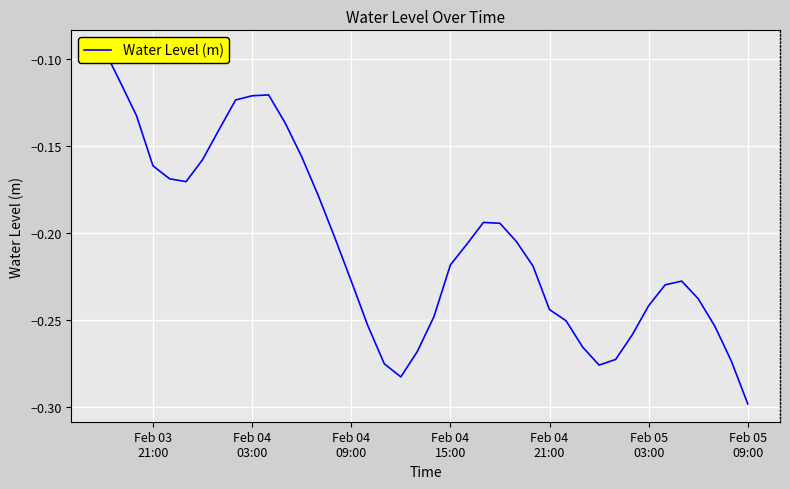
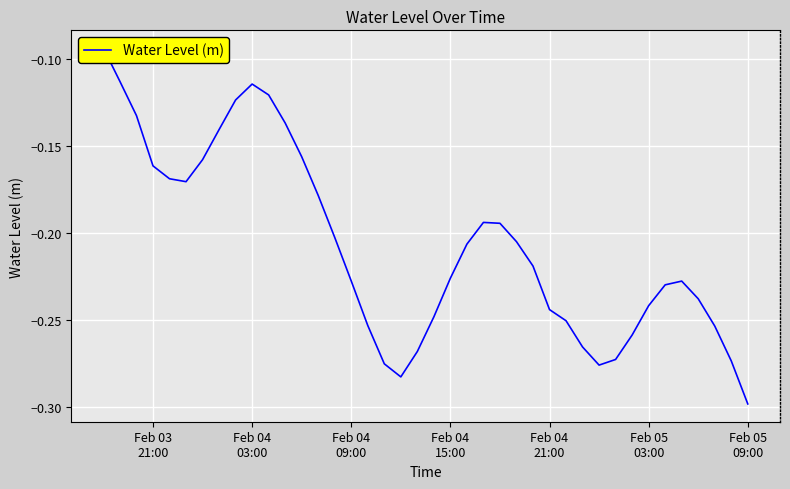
  {
    "Feb 03 21:00": -0.161,
-   "Feb 04 03:00": -0.121,
+   "Feb 04 03:00": -0.114,
    "Feb 04 09:00": -0.228,
-   "Feb 04 15:00": -0.218,
+   "Feb 04 15:00": -0.226,
    "Feb 04 21:00": -0.244,
    "Feb 05 03:00": -0.242,
    "Feb 05 09:00": -0.298
  }
